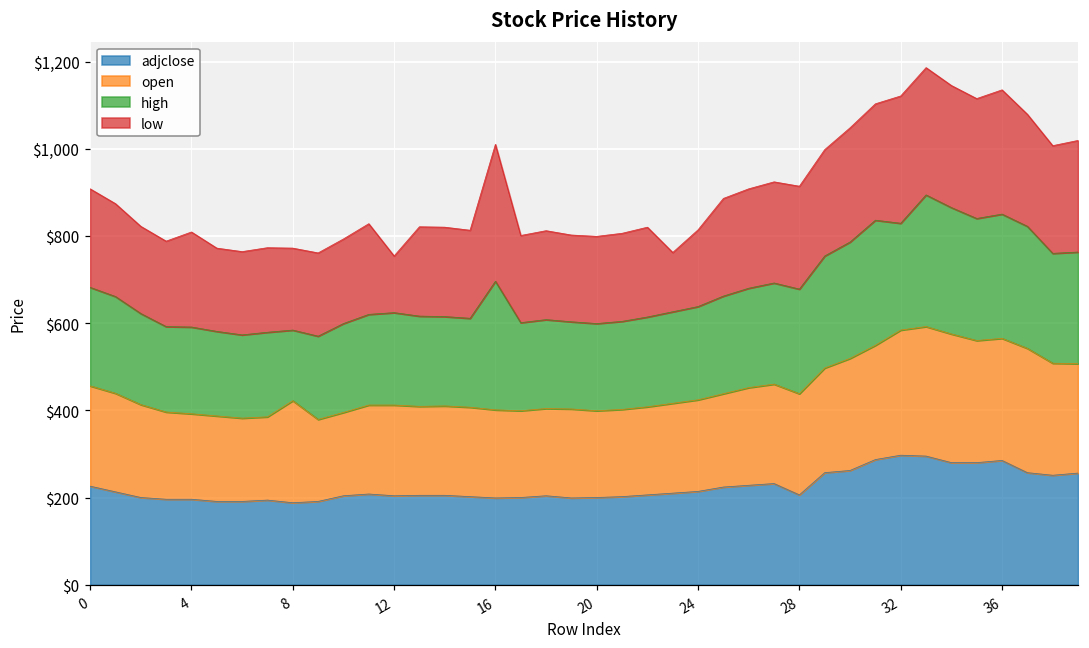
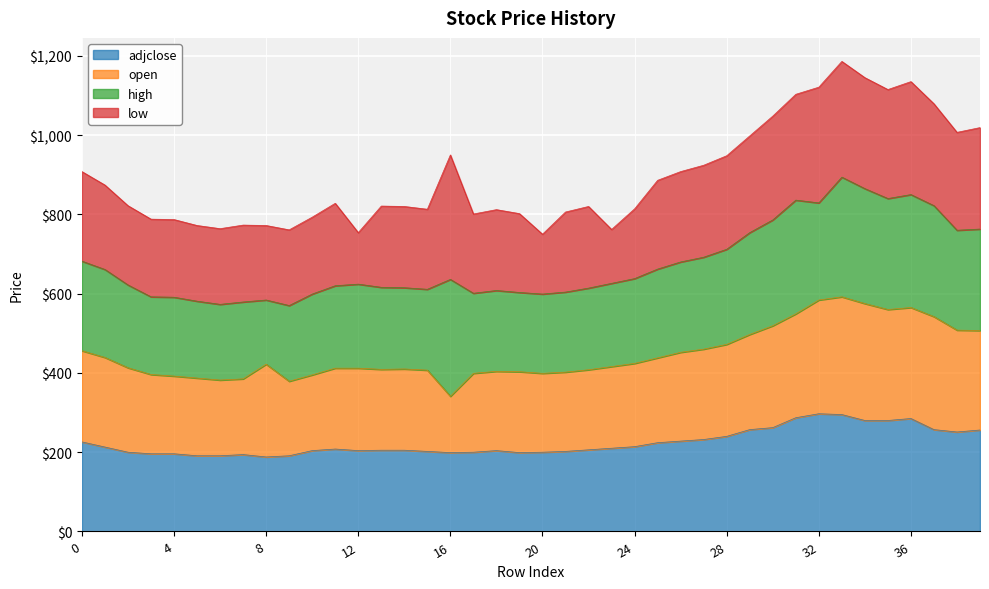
  {
    "adjclose": {
      "0": "$230",
      "4": "$200",
      "8": "$190",
      "12": "$200",
      "16": "$200",
      "20": "$200",
      "24": "$210",
-     "28": "$210",
+     "28": "$240",
      "32": "$300",
      "36": "$290"
    },
    "open": {
      "0": "$230",
      "4": "$200",
      "8": "$230",
      "12": "$210",
-     "16": "$200",
+     "16": "$140",
      "20": "$200",
      "24": "$210",
      "28": "$230",
      "32": "$290",
      "36": "$280"
    },
    "high": {
      "0": "$230",
      "4": "$200",
      "8": "$160",
      "12": "$210",
      "16": "$300",
      "20": "$200",
      "24": "$210",
      "28": "$240",
      "32": "$250",
      "36": "$290"
    },
    "low": {
      "0": "$230",
-     "4": "$220",
+     "4": "$200",
      "8": "$190",
      "12": "$130",
      "16": "$310",
-     "20": "$200",
+     "20": "$150",
      "24": "$180",
      "28": "$240",
      "32": "$290",
      "36": "$290"
    }
  }
